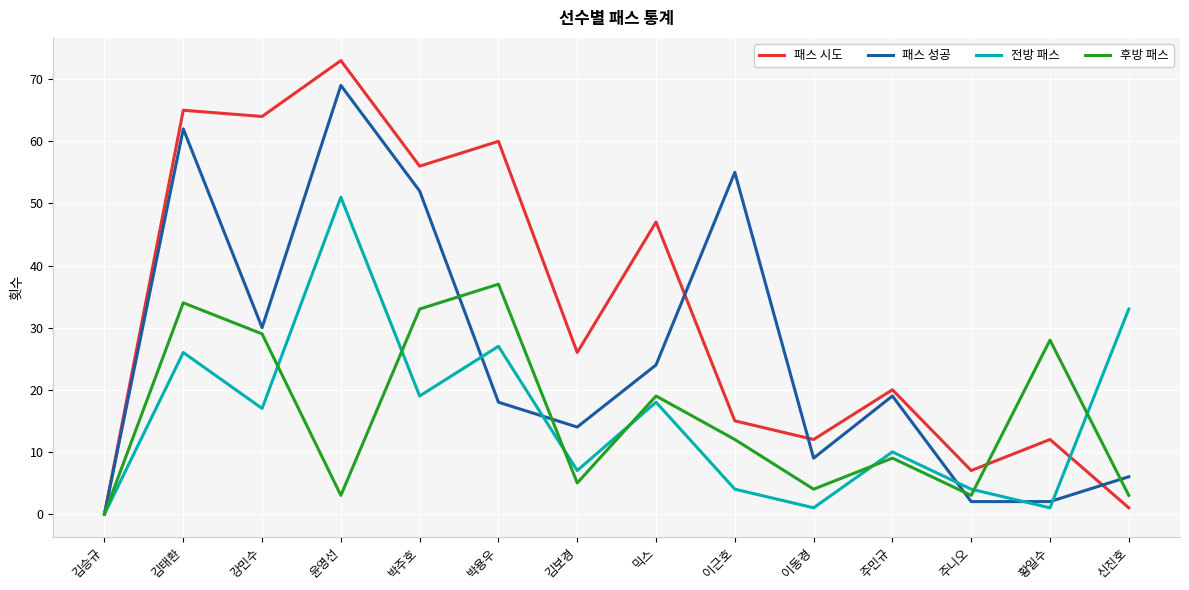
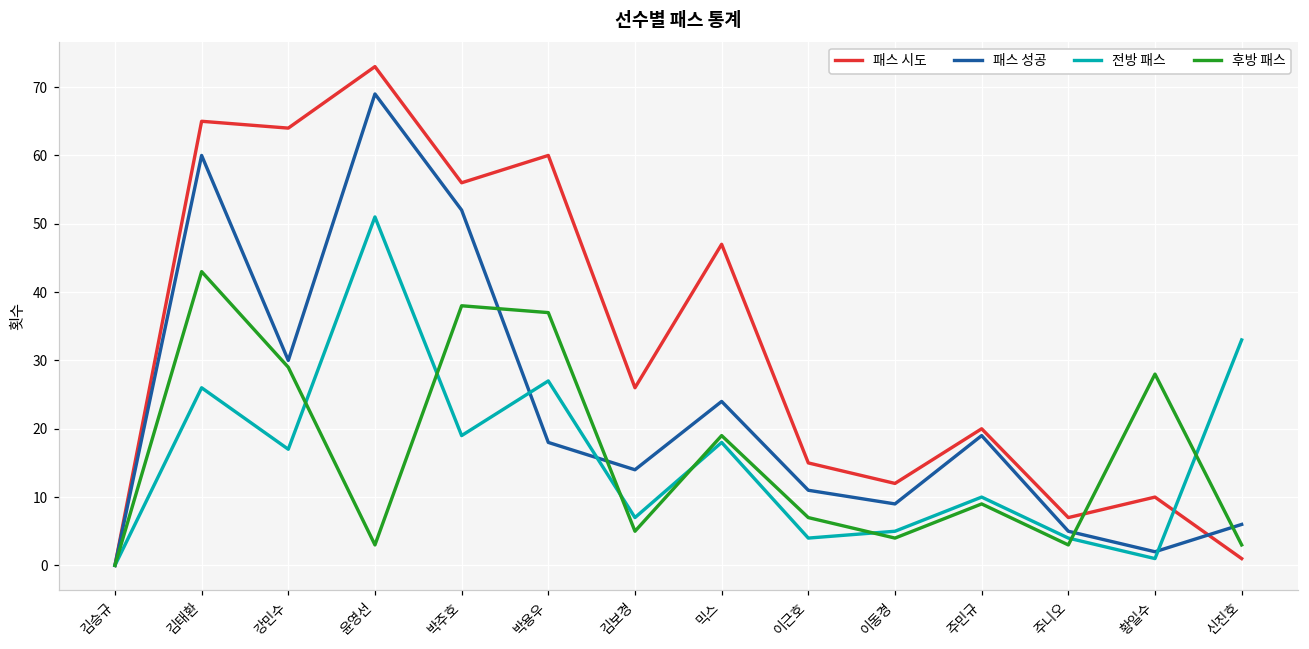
  {
    "패스 시도": {
      "김태환": 65,
      "강민수": 64,
      "윤영선": 73,
      "박주호": 56,
      "박용우": 60,
      "김보경": 26,
      "믹스": 47,
      "이근호": 15,
      "이동경": 12,
      "주민규": 20,
      "주니오": 7,
-     "황일수": 12,
+     "황일수": 10,
      "신진호": 1
    },
    "패스 성공": {
-     "김태환": 62,
+     "김태환": 60,
      "강민수": 30,
      "윤영선": 69,
      "박주호": 52,
      "박용우": 18,
      "김보경": 14,
      "믹스": 24,
-     "이근호": 55,
+     "이근호": 11,
      "이동경": 9,
      "주민규": 19,
-     "주니오": 2,
+     "주니오": 5,
      "황일수": 2,
      "신진호": 6
    },
    "전방 패스": {
      "김태환": 26,
      "강민수": 17,
      "윤영선": 51,
      "박주호": 19,
      "박용우": 27,
      "김보경": 7,
      "믹스": 18,
      "이근호": 4,
-     "이동경": 1,
+     "이동경": 5,
      "주민규": 10,
      "주니오": 4,
      "황일수": 1,
      "신진호": 33
    },
    "후방 패스": {
-     "김태환": 34,
+     "김태환": 43,
      "강민수": 29,
      "윤영선": 3,
-     "박주호": 33,
+     "박주호": 38,
      "박용우": 37,
      "김보경": 5,
      "믹스": 19,
-     "이근호": 12,
+     "이근호": 7,
      "이동경": 4,
      "주민규": 9,
      "주니오": 3,
      "황일수": 28,
      "신진호": 3
    }
  }
